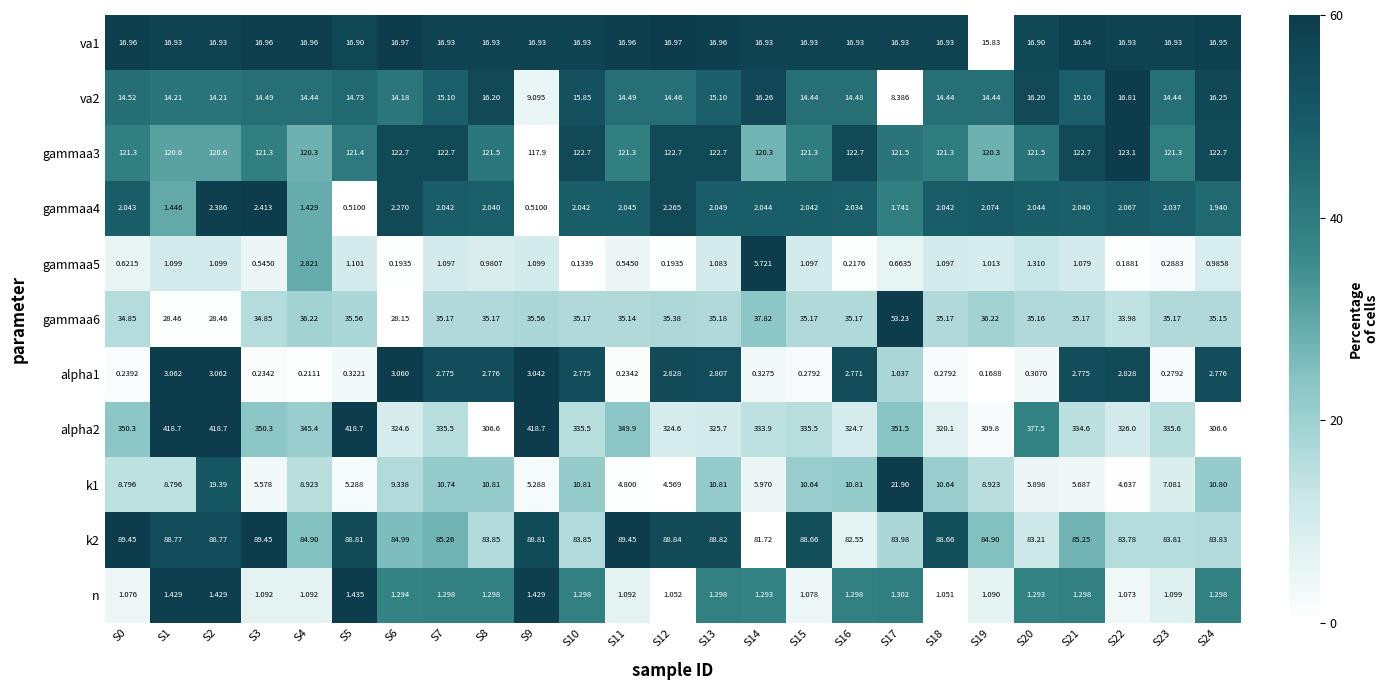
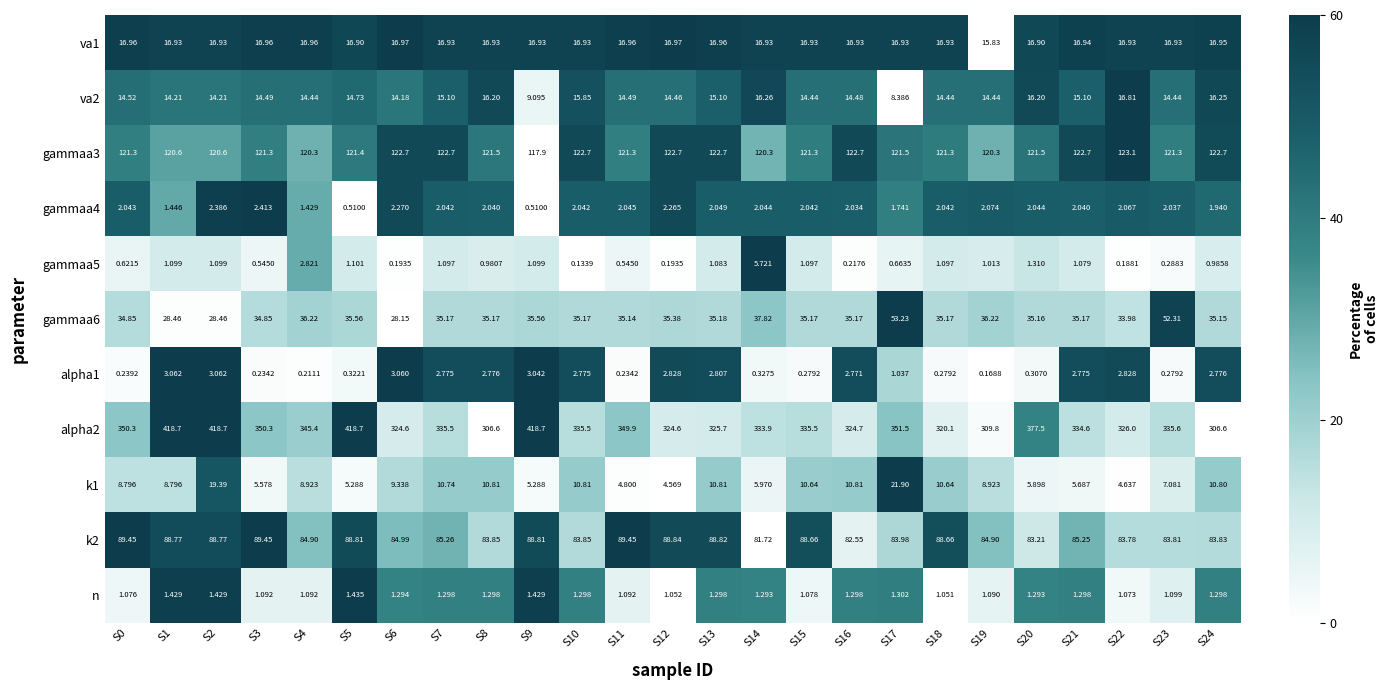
  {
    "gammaa6": {
      "S0": 34.85,
      "S1": 28.46,
      "S2": 28.46,
      "S3": 34.85,
      "S4": 36.22,
      "S5": 35.56,
      "S6": 28.15,
      "S7": 35.17,
      "S8": 35.17,
      "S9": 35.56,
      "S10": 35.17,
      "S11": 35.14,
      "S12": 35.38,
      "S13": 35.18,
      "S14": 37.82,
      "S15": 35.17,
      "S16": 35.17,
      "S17": 53.23,
      "S18": 35.17,
      "S19": 36.22,
      "S20": 35.16,
      "S21": 35.17,
      "S22": 33.98,
-     "S23": 35.17,
+     "S23": 52.31,
      "S24": 35.15
    }
  }
